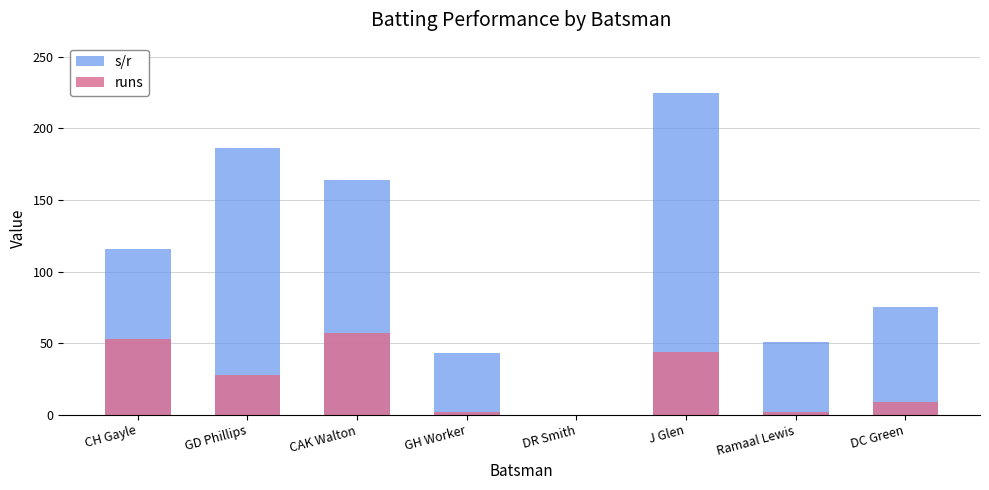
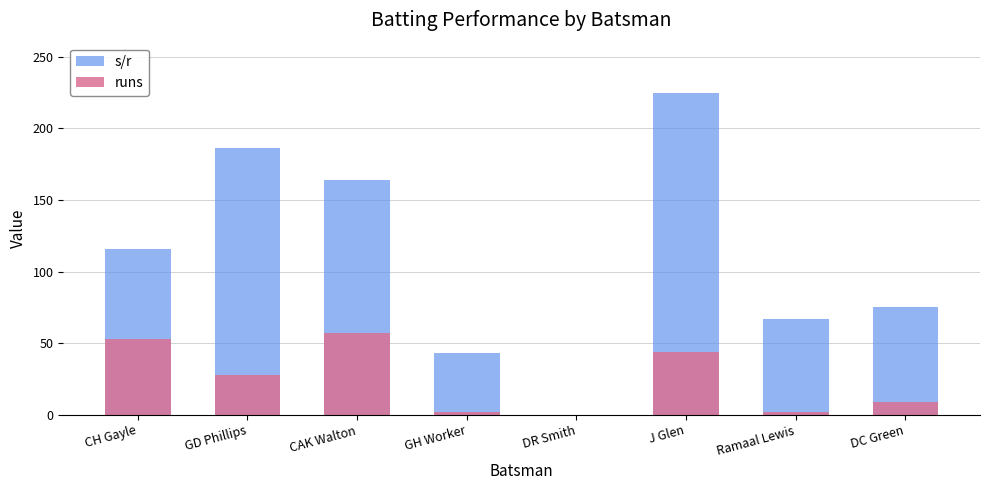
  {
    "s/r": {
      "CH Gayle": 116,
      "GD Phillips": 187,
      "CAK Walton": 164,
      "GH Worker": 43,
      "DR Smith": 0,
      "J Glen": 225,
-     "Ramaal Lewis": 51,
+     "Ramaal Lewis": 67,
      "DC Green": 75
    },
    "runs": {
      "DR Smith": 0
    }
  }
